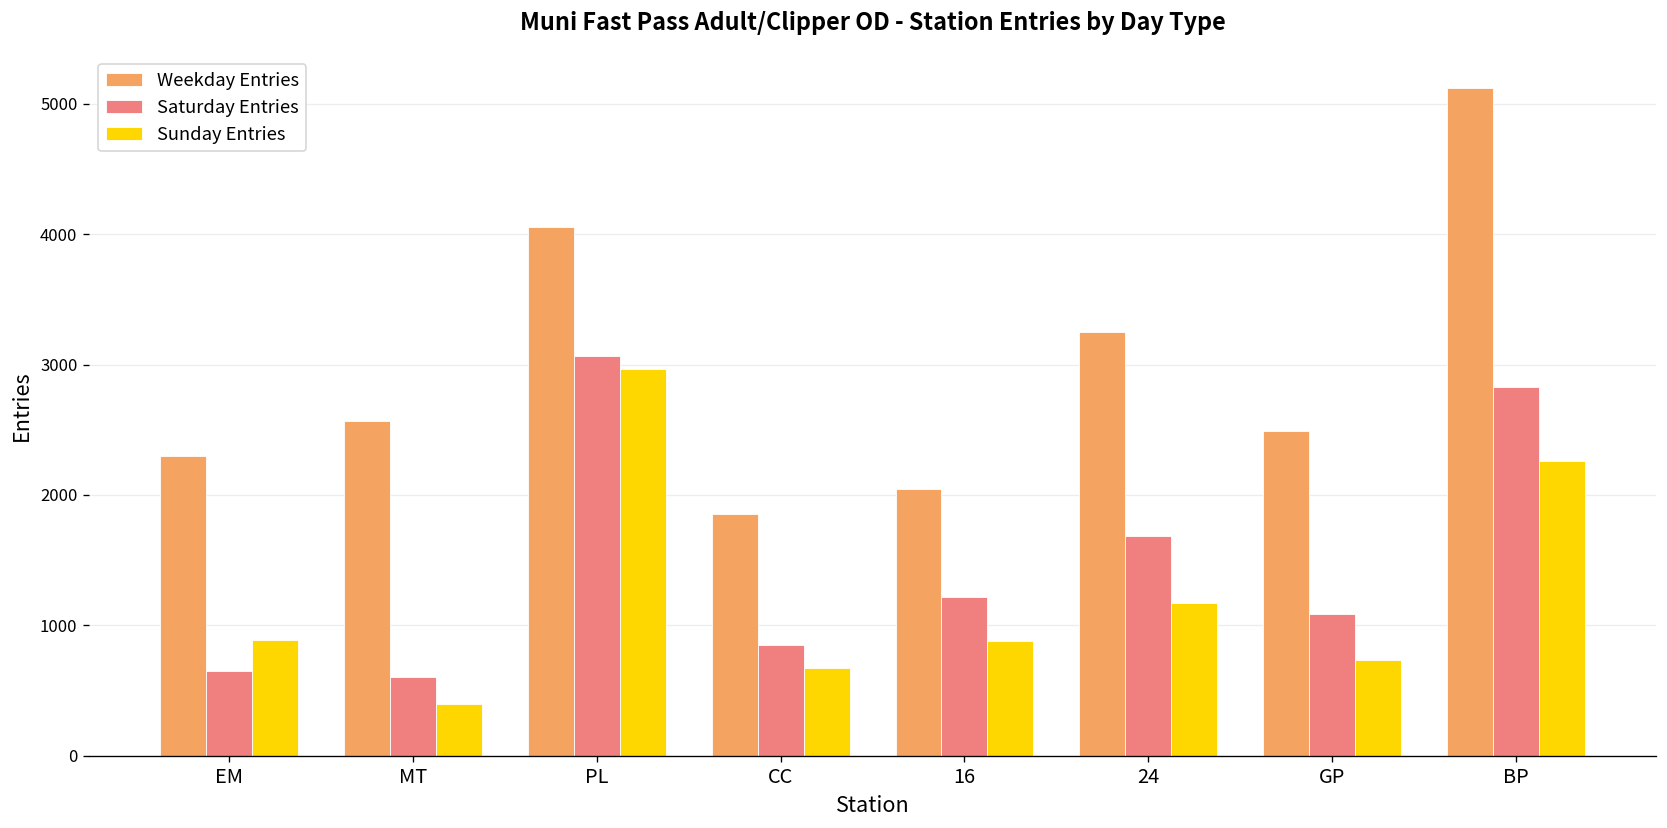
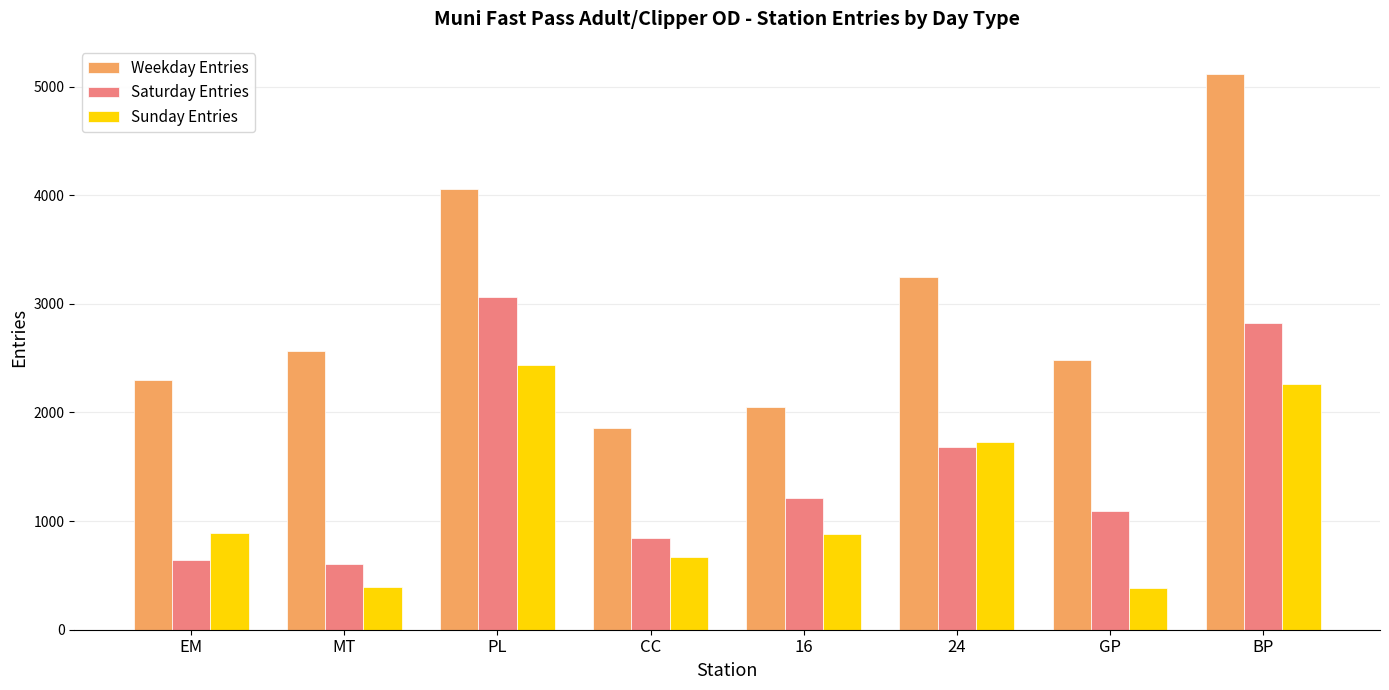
  {
    "Sunday Entries": {
      "EM": 890,
      "MT": 400,
-     "PL": 2970,
+     "PL": 2440,
      "CC": 670,
      "16": 880,
-     "24": 1170,
-     "GP": 730,
+     "24": 1730,
+     "GP": 380,
      "BP": 2260
    }
  }
